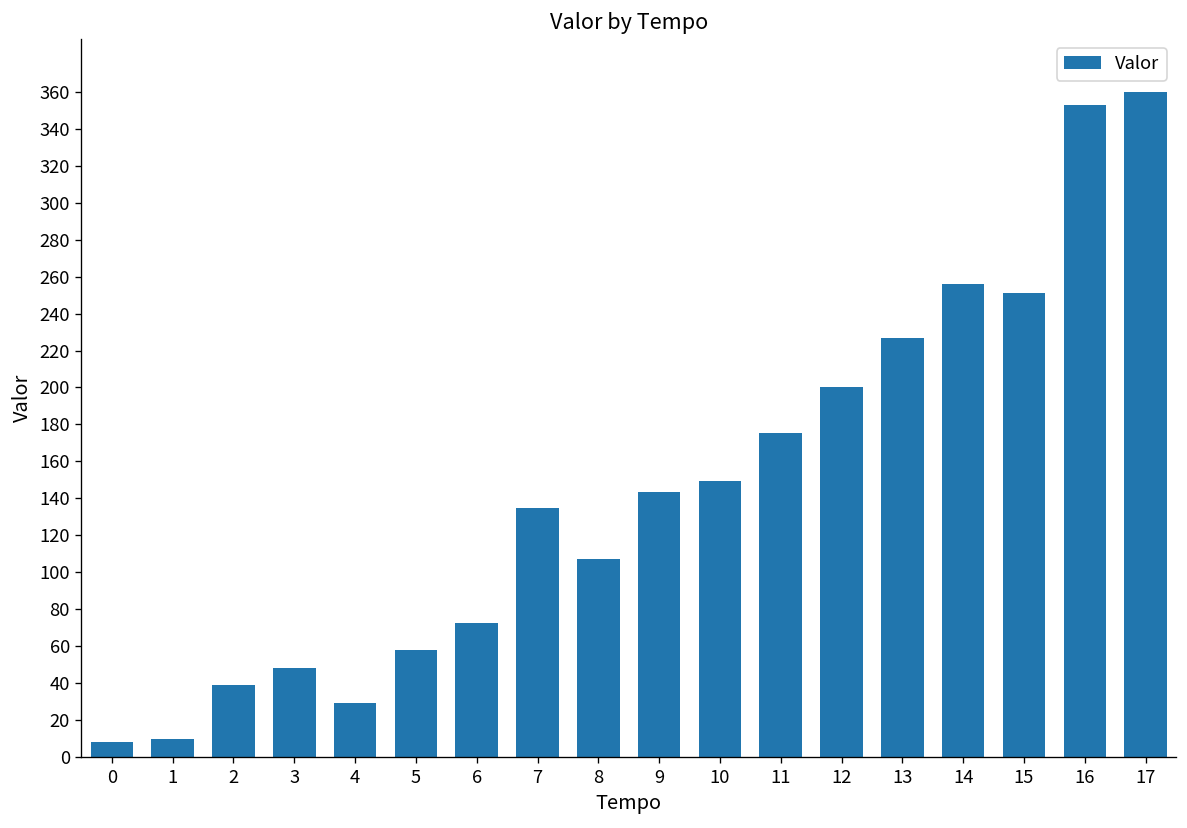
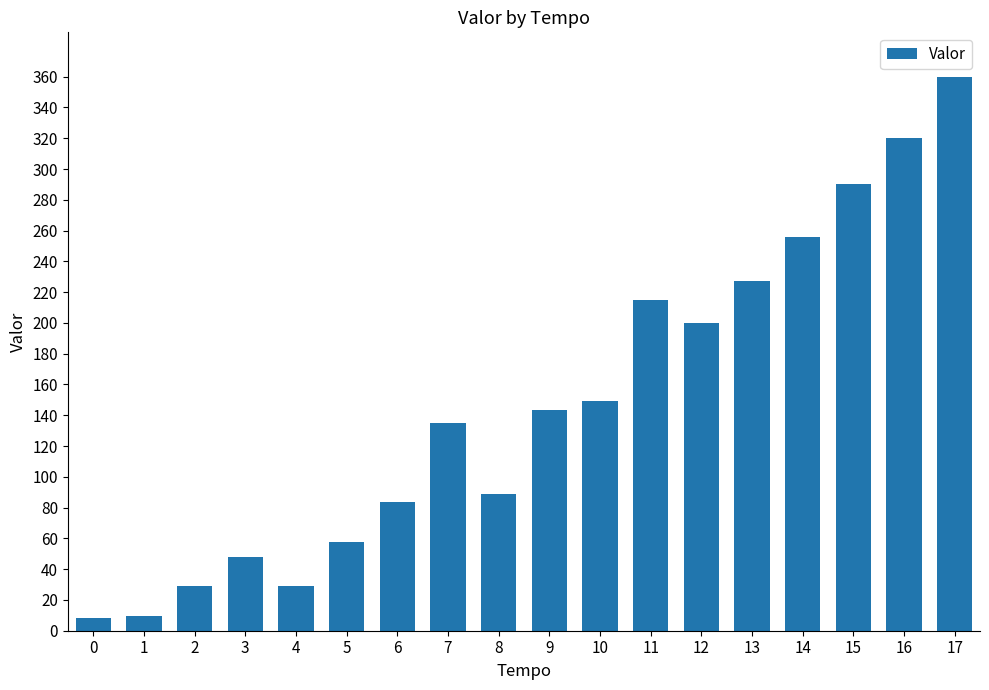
  {
    "0": 8,
    "1": 10,
-   "2": 39,
+   "2": 29,
    "3": 48,
    "4": 29,
    "5": 58,
-   "6": 72,
+   "6": 84,
    "7": 135,
-   "8": 107,
+   "8": 89,
    "9": 143,
    "10": 149,
-   "11": 175,
+   "11": 215,
    "12": 200,
    "13": 227,
    "14": 256,
-   "15": 251,
-   "16": 353,
+   "15": 290,
+   "16": 320,
    "17": 360
  }
